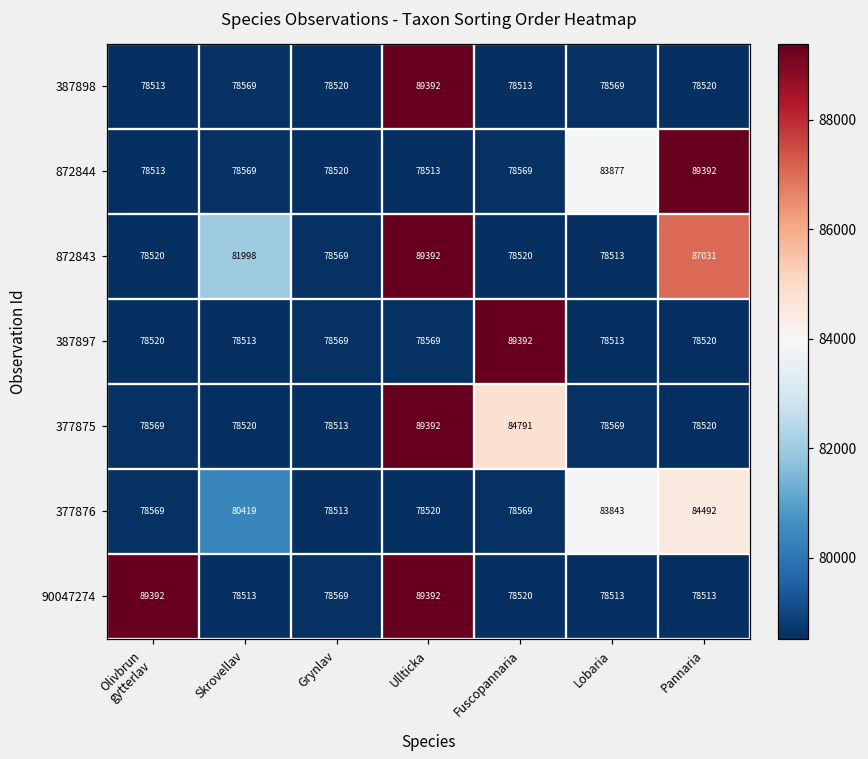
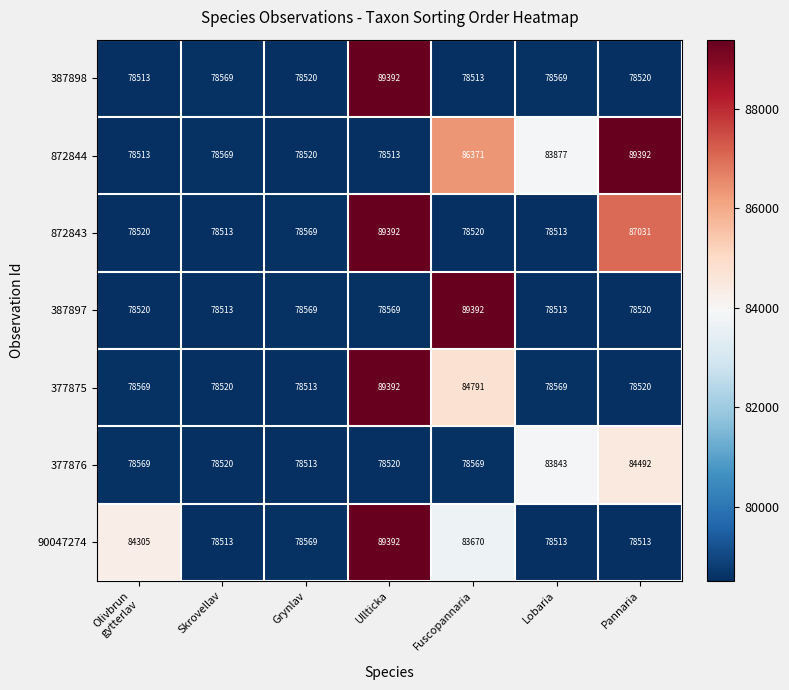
  {
    "387898": {
      "Olivbrun gytterlav": 78513,
      "Skrovellav": 78569,
      "Grynlav": 78520,
      "Ullticka": 89392,
      "Fuscopannaria": 78513,
      "Lobaria": 78569,
      "Pannaria": 78520
    },
    "872844": {
      "Olivbrun gytterlav": 78513,
      "Skrovellav": 78569,
      "Grynlav": 78520,
      "Ullticka": 78513,
-     "Fuscopannaria": 78569,
+     "Fuscopannaria": 86371,
      "Lobaria": 83877,
      "Pannaria": 89392
    },
    "872843": {
      "Olivbrun gytterlav": 78520,
-     "Skrovellav": 81998,
+     "Skrovellav": 78513,
      "Grynlav": 78569,
      "Ullticka": 89392,
      "Fuscopannaria": 78520,
      "Lobaria": 78513,
      "Pannaria": 87031
    },
    "387897": {
      "Olivbrun gytterlav": 78520,
      "Skrovellav": 78513,
      "Grynlav": 78569,
      "Ullticka": 78569,
      "Fuscopannaria": 89392,
      "Lobaria": 78513,
      "Pannaria": 78520
    },
    "377875": {
      "Olivbrun gytterlav": 78569,
      "Skrovellav": 78520,
      "Grynlav": 78513,
      "Ullticka": 89392,
      "Fuscopannaria": 84791,
      "Lobaria": 78569,
      "Pannaria": 78520
    },
    "377876": {
      "Olivbrun gytterlav": 78569,
-     "Skrovellav": 80419,
+     "Skrovellav": 78520,
      "Grynlav": 78513,
      "Ullticka": 78520,
      "Fuscopannaria": 78569,
      "Lobaria": 83843,
      "Pannaria": 84492
    },
    "90047274": {
-     "Olivbrun gytterlav": 89392,
+     "Olivbrun gytterlav": 84305,
      "Skrovellav": 78513,
      "Grynlav": 78569,
      "Ullticka": 89392,
-     "Fuscopannaria": 78520,
+     "Fuscopannaria": 83670,
      "Lobaria": 78513,
      "Pannaria": 78513
    }
  }
